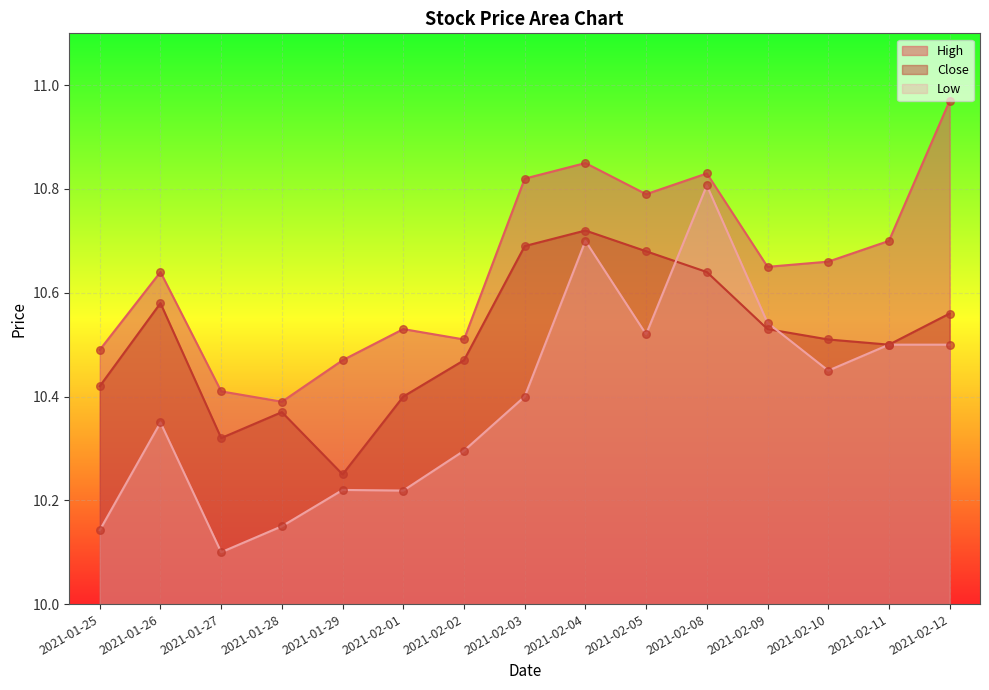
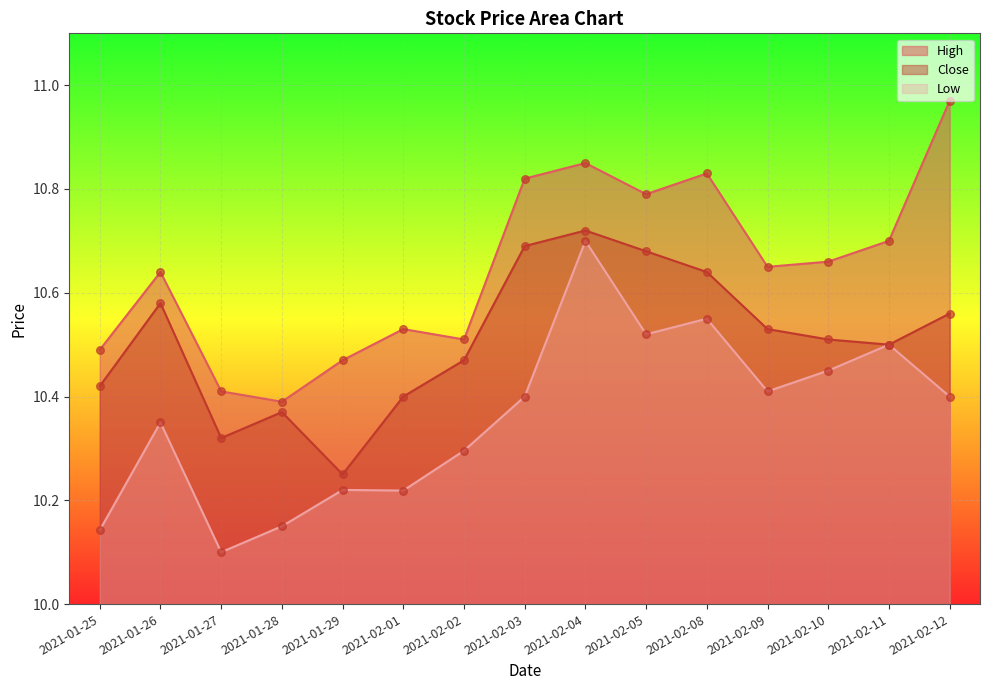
  {
    "Low": {
      "2021-01-25": 10.14,
      "2021-01-26": 10.35,
      "2021-01-27": 10.10,
      "2021-01-28": 10.15,
      "2021-01-29": 10.22,
      "2021-02-01": 10.22,
      "2021-02-02": 10.30,
      "2021-02-03": 10.40,
      "2021-02-04": 10.70,
      "2021-02-05": 10.52,
-     "2021-02-08": 10.81,
-     "2021-02-09": 10.54,
+     "2021-02-08": 10.55,
+     "2021-02-09": 10.41,
      "2021-02-10": 10.45,
-     "2021-02-12": 10.5
+     "2021-02-12": 10.4
    }
  }
